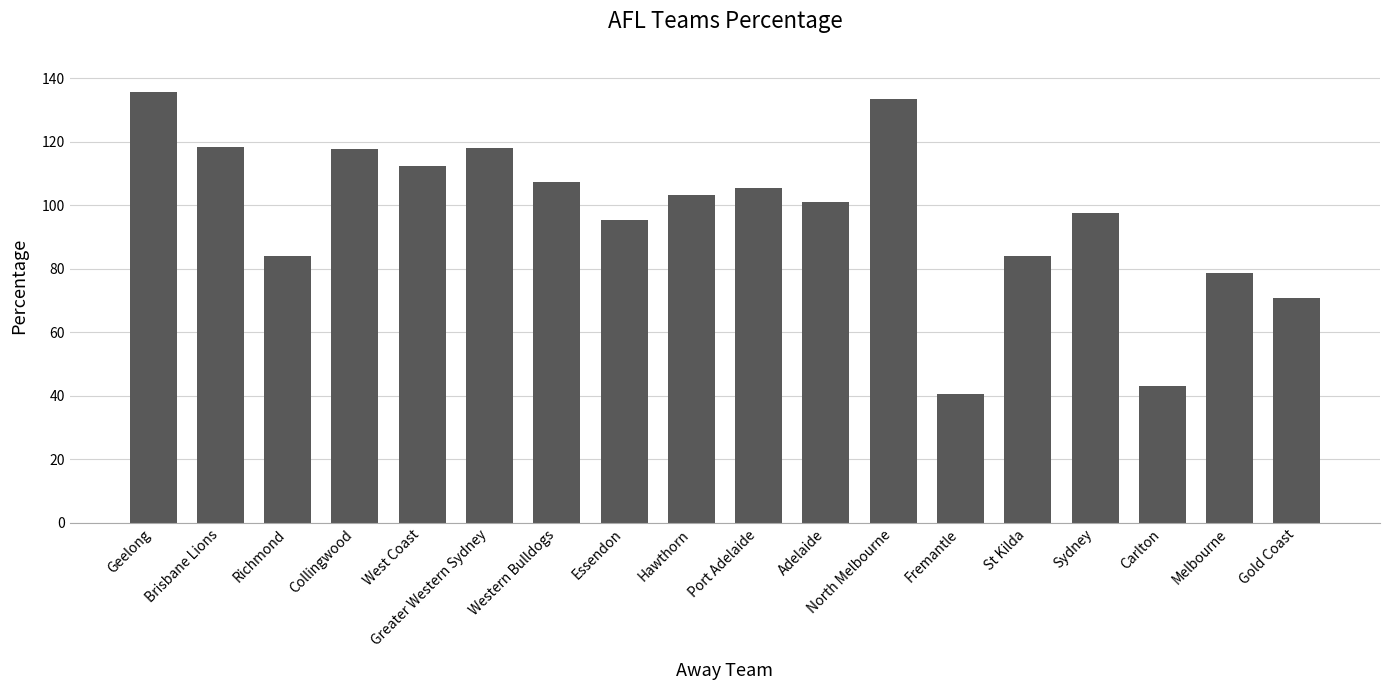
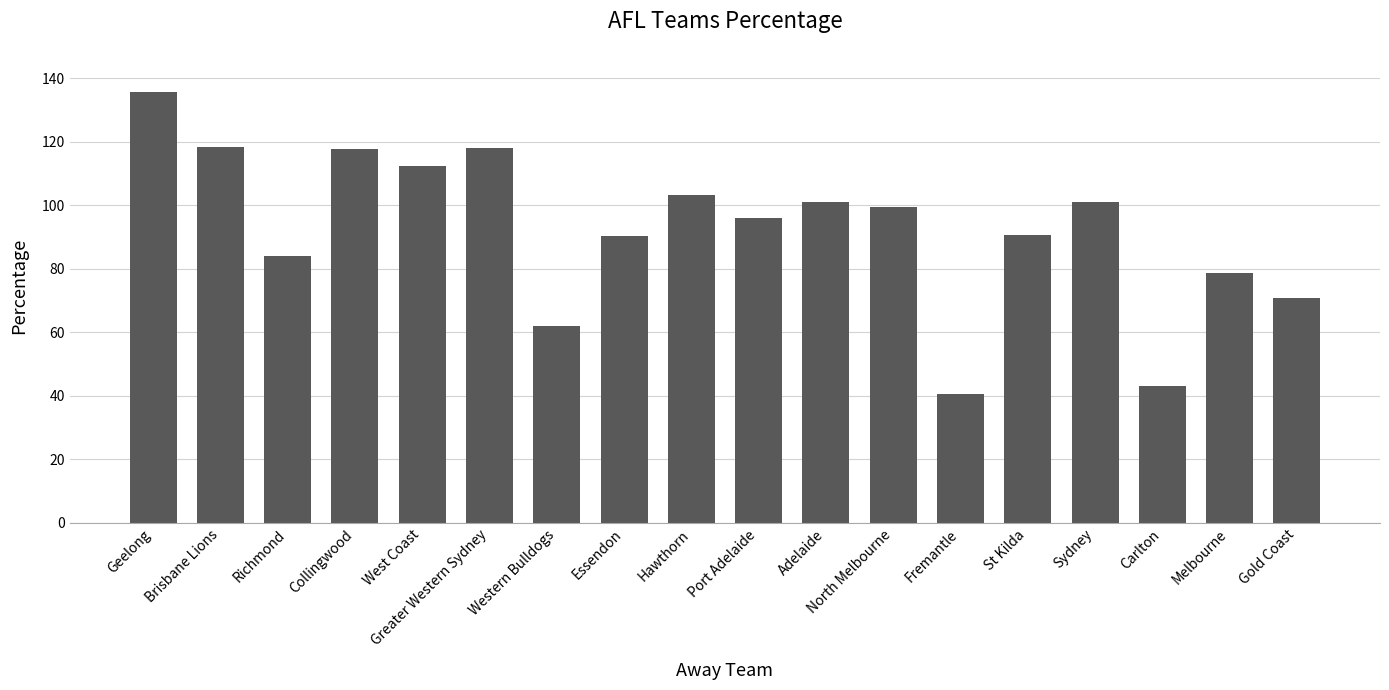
  {
    "Geelong": 136,
    "Brisbane Lions": 118,
    "Richmond": 84,
    "Collingwood": 118,
    "West Coast": 113,
    "Greater Western Sydney": 118,
-   "Western Bulldogs": 107,
-   "Essendon": 95,
+   "Western Bulldogs": 62,
+   "Essendon": 90,
    "Hawthorn": 103,
-   "Port Adelaide": 105,
+   "Port Adelaide": 96,
    "Adelaide": 101,
-   "North Melbourne": 134,
+   "North Melbourne": 100,
    "Fremantle": 41,
-   "St Kilda": 84,
-   "Sydney": 98,
+   "St Kilda": 91,
+   "Sydney": 101,
    "Carlton": 43,
    "Melbourne": 79,
    "Gold Coast": 71
  }
